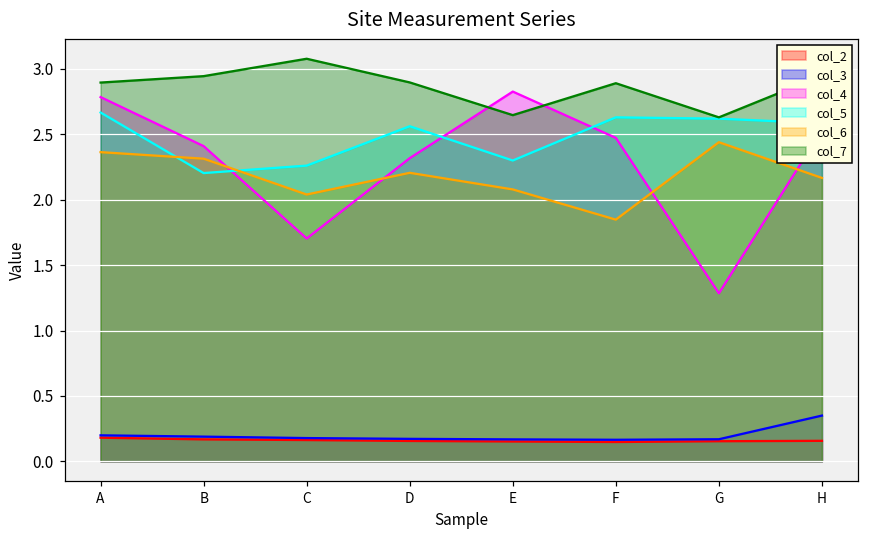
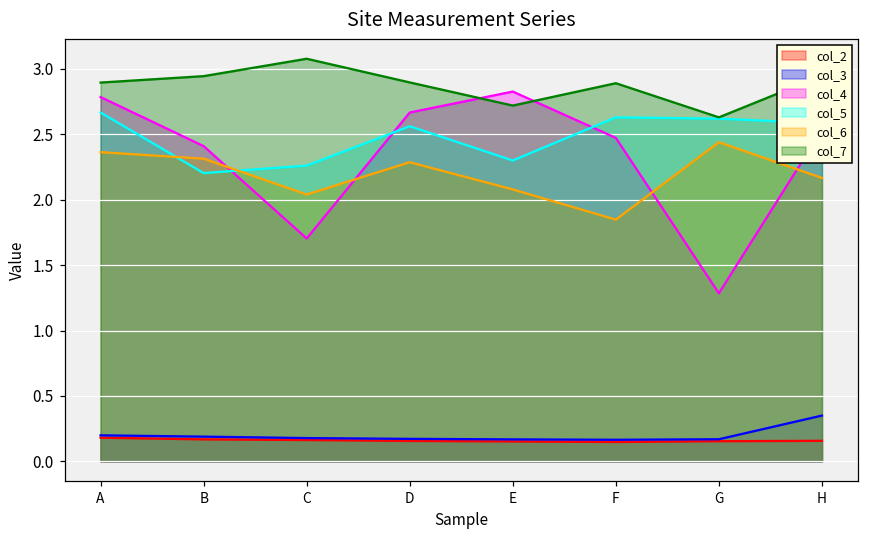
  {
    "col_2": {
      "H": 0.16
    },
    "col_3": {
      "H": 0.35
    },
    "col_4": {
      "A": 2.79,
      "B": 2.41,
      "C": 1.70,
-     "D": 2.32,
+     "D": 2.67,
      "E": 2.83,
      "F": 2.47,
      "G": 1.29
    },
    "col_5": {
      "A": 2.67,
      "B": 2.20,
      "C": 2.26,
      "D": 2.56,
      "E": 2.30,
      "F": 2.63
    },
    "col_6": {
      "A": 2.36,
      "B": 2.31,
      "C": 2.04,
-     "D": 2.21,
+     "D": 2.29,
      "E": 2.08,
      "F": 1.85,
      "G": 2.44,
      "H": 2.17
    },
    "col_7": {
      "A": 2.90,
      "B": 2.95,
      "C": 3.08,
      "D": 2.90,
-     "E": 2.65,
+     "E": 2.72,
      "F": 2.89
    }
  }
